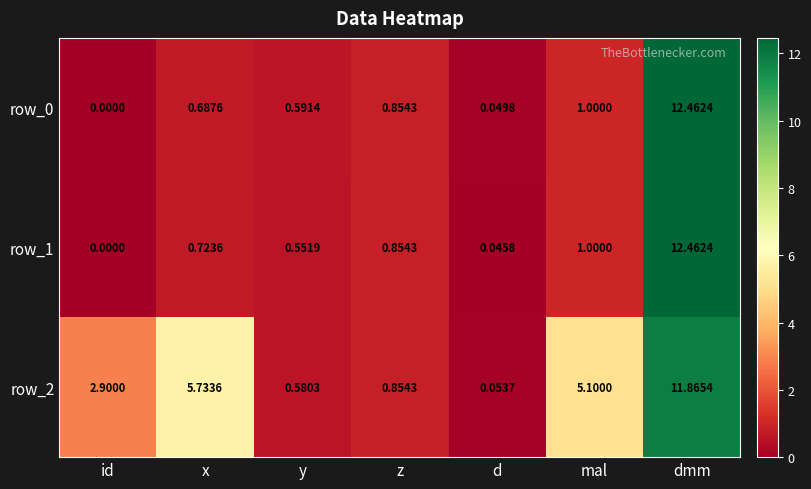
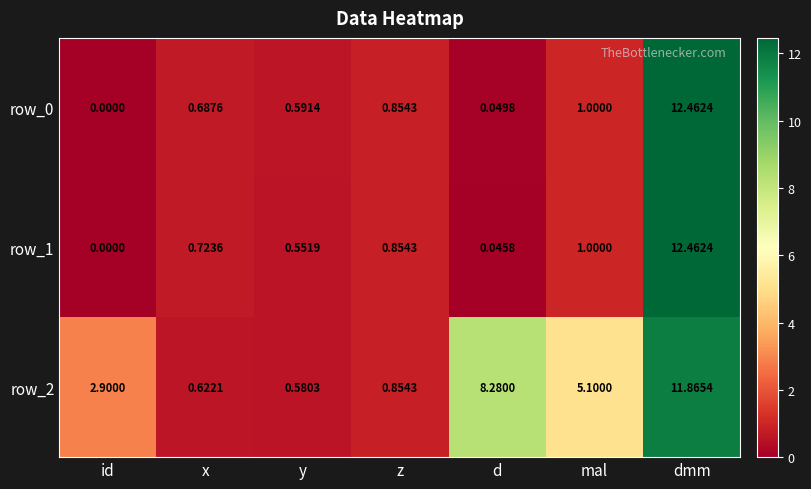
  {
    "row_0": {
      "id": 0.0000,
      "x": 0.6876,
      "y": 0.5914,
      "z": 0.8543,
      "d": 0.0498,
      "mal": 1.0000
    },
    "row_1": {
      "id": 0.0000,
      "x": 0.7236,
      "y": 0.5519,
      "z": 0.8543,
      "d": 0.0458,
      "mal": 1.0000,
      "dmm": 12.4624
    },
    "row_2": {
      "id": 2.9000,
-     "x": 5.7336,
+     "x": 0.6221,
      "y": 0.5803,
      "z": 0.8543,
-     "d": 0.0537,
+     "d": 8.2800,
      "mal": 5.1000,
      "dmm": 11.8654
    }
  }
